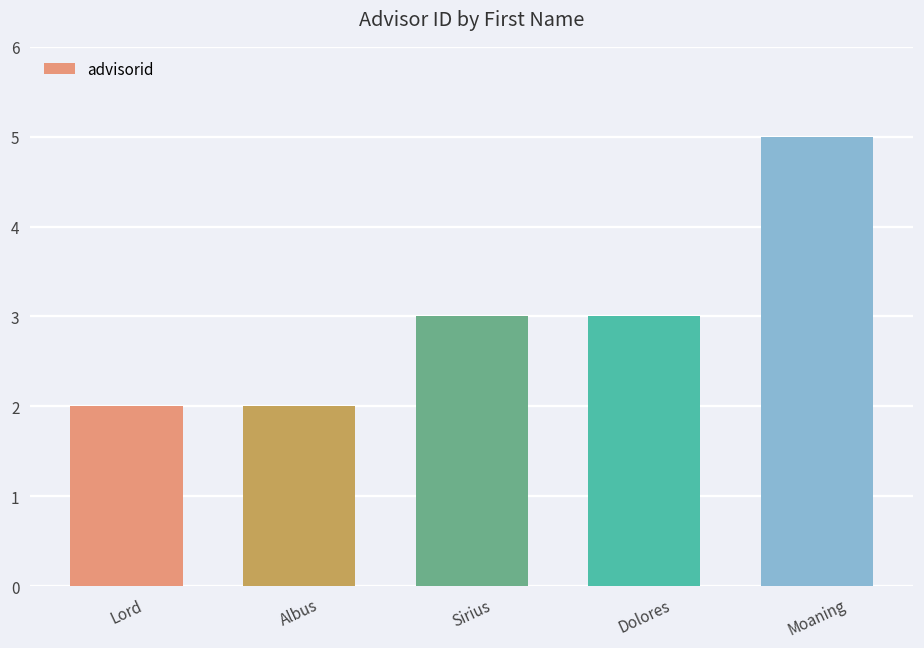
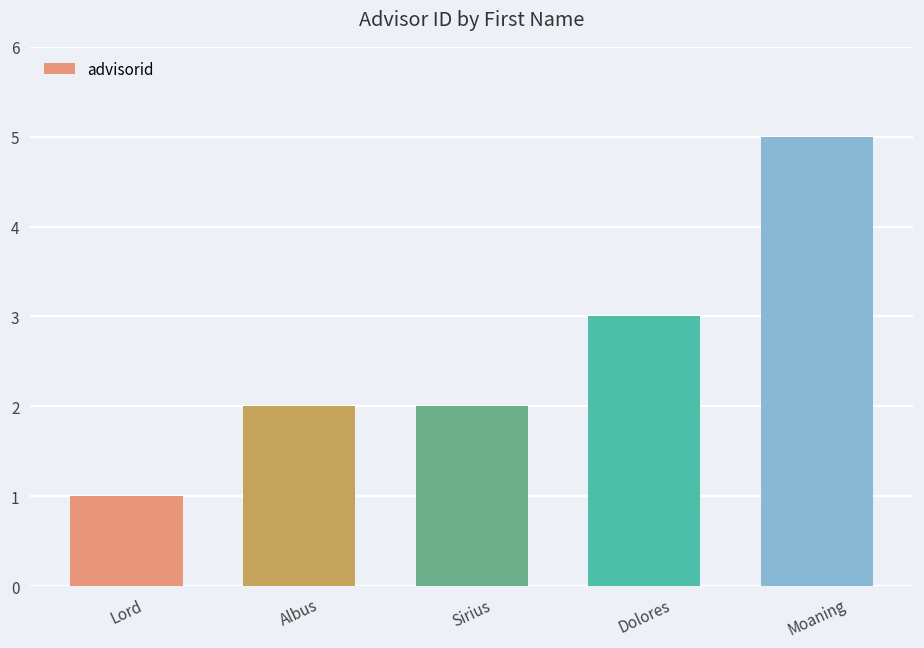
  {
-   "Lord": 2,
+   "Lord": 1,
    "Albus": 2,
-   "Sirius": 3,
+   "Sirius": 2,
    "Dolores": 3,
    "Moaning": 5
  }
